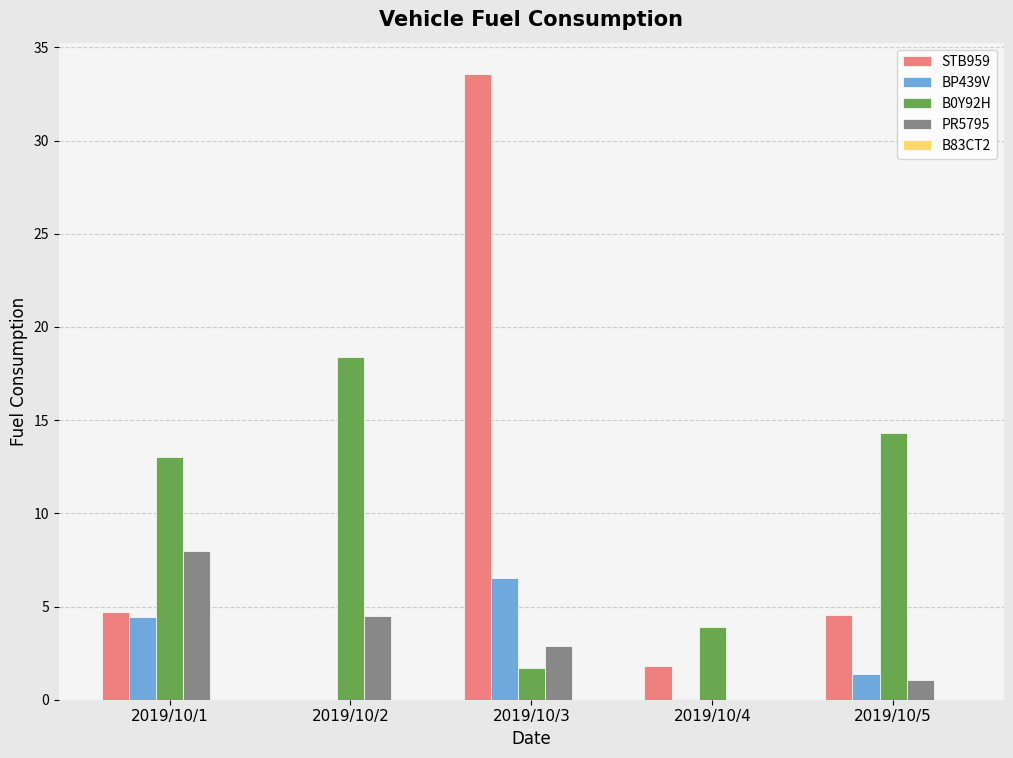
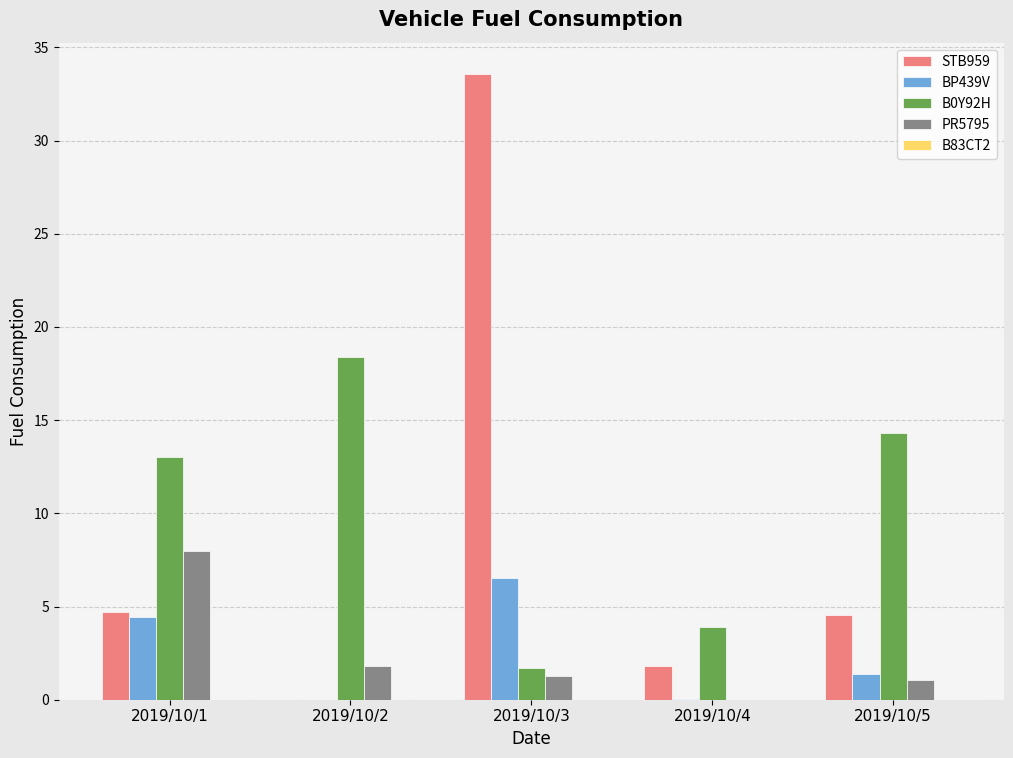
  {
    "STB959": {
      "2019/10/1": 4.7,
      "2019/10/2": 0.0,
      "2019/10/3": 33.6,
      "2019/10/4": 1.8,
      "2019/10/5": 4.6
    },
    "BP439V": {
      "2019/10/1": 4.5,
      "2019/10/2": 0.0,
      "2019/10/3": 6.6,
      "2019/10/5": 1.4
    },
    "B0Y92H": {
      "2019/10/1": 13.0,
      "2019/10/2": 18.4,
      "2019/10/3": 1.7,
      "2019/10/4": 3.9,
      "2019/10/5": 14.3
    },
    "PR5795": {
      "2019/10/1": 8.0,
-     "2019/10/2": 4.5,
-     "2019/10/3": 2.9,
+     "2019/10/2": 1.8,
+     "2019/10/3": 1.3,
      "2019/10/4": 0.0,
      "2019/10/5": 1.0
    },
    "B83CT2": {
      "2019/10/1": 0.0,
      "2019/10/2": 0.0,
      "2019/10/3": 0.0,
      "2019/10/4": 0.0,
      "2019/10/5": 0.0
    }
  }
